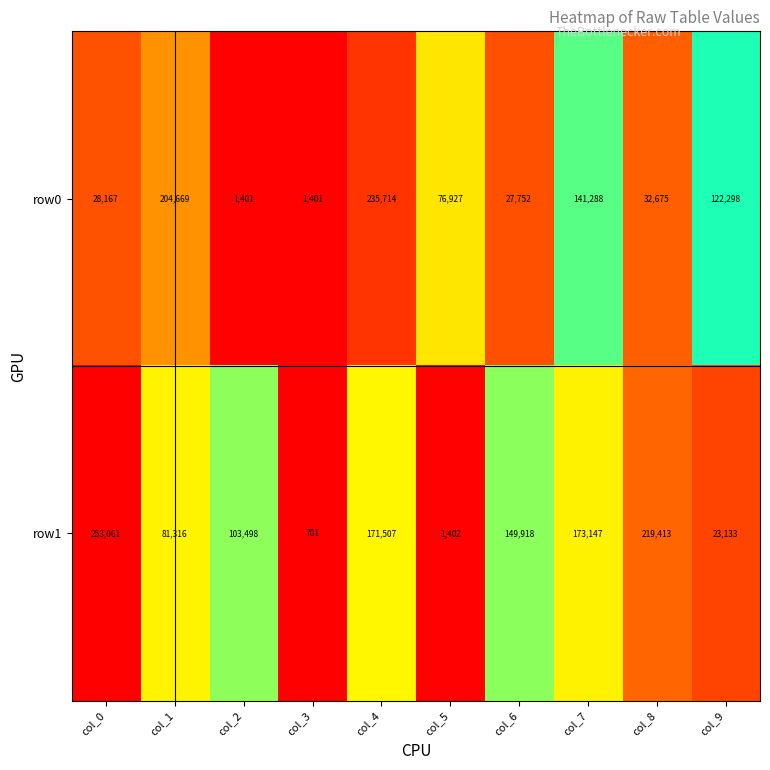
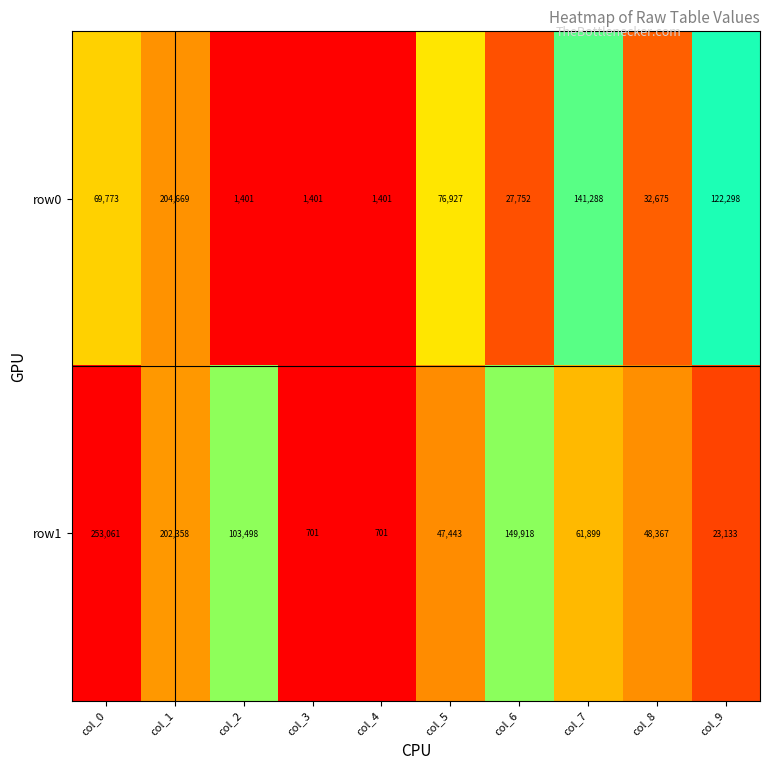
  {
    "row0": {
-     "col_0": "28,167",
+     "col_0": "69,773",
      "col_1": "204,669",
      "col_2": "1,401",
      "col_3": "1,401",
-     "col_4": "235,714",
+     "col_4": "1,401",
      "col_5": "76,927",
      "col_6": "27,752",
      "col_7": "141,288",
      "col_8": "32,675",
      "col_9": "122,298"
    },
    "row1": {
      "col_0": "253,061",
-     "col_1": "81,316",
+     "col_1": "202,358",
      "col_2": "103,498",
      "col_3": "701",
-     "col_4": "171,507",
-     "col_5": "1,402",
+     "col_4": "701",
+     "col_5": "47,443",
      "col_6": "149,918",
-     "col_7": "173,147",
-     "col_8": "219,413",
+     "col_7": "61,899",
+     "col_8": "48,367",
      "col_9": "23,133"
    }
  }
